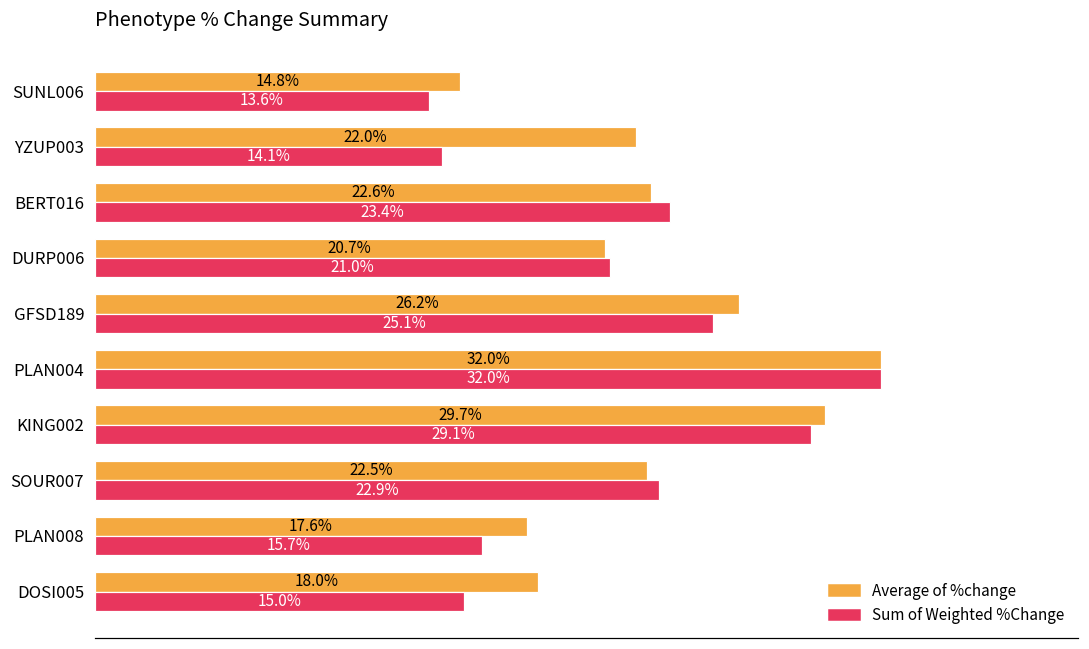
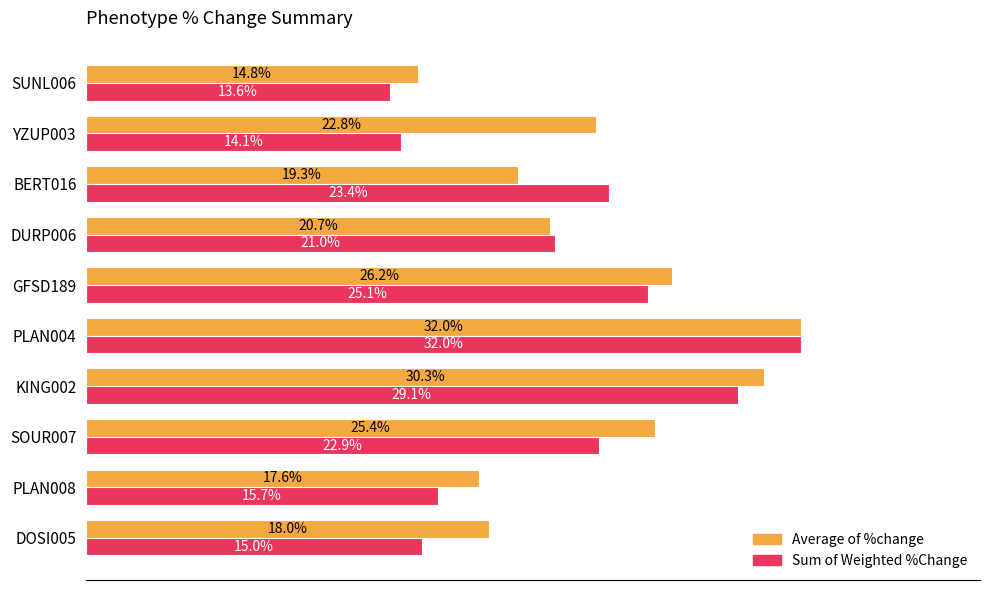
  {
    "Average of %change": {
      "SUNL006": "14.8%",
-     "YZUP003": "22.0%",
-     "BERT016": "22.6%",
+     "YZUP003": "22.8%",
+     "BERT016": "19.3%",
      "DURP006": "20.7%",
      "GFSD189": "26.2%",
      "PLAN004": "32.0%",
-     "KING002": "29.7%",
-     "SOUR007": "22.5%",
+     "KING002": "30.3%",
+     "SOUR007": "25.4%",
      "PLAN008": "17.6%",
      "DOSI005": "18.0%"
    },
    "Sum of Weighted %Change": {
      "SUNL006": "13.6%",
      "YZUP003": "14.1%",
      "BERT016": "23.4%",
      "DURP006": "21.0%",
      "GFSD189": "25.1%",
      "PLAN004": "32.0%",
      "KING002": "29.1%",
      "SOUR007": "22.9%",
      "PLAN008": "15.7%",
      "DOSI005": "15.0%"
    }
  }
